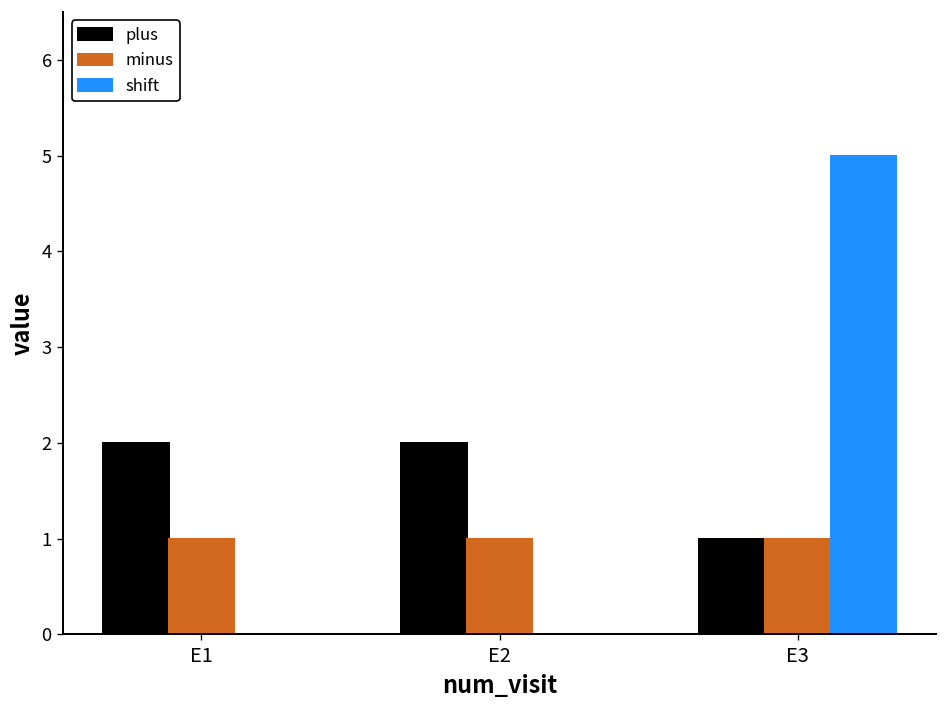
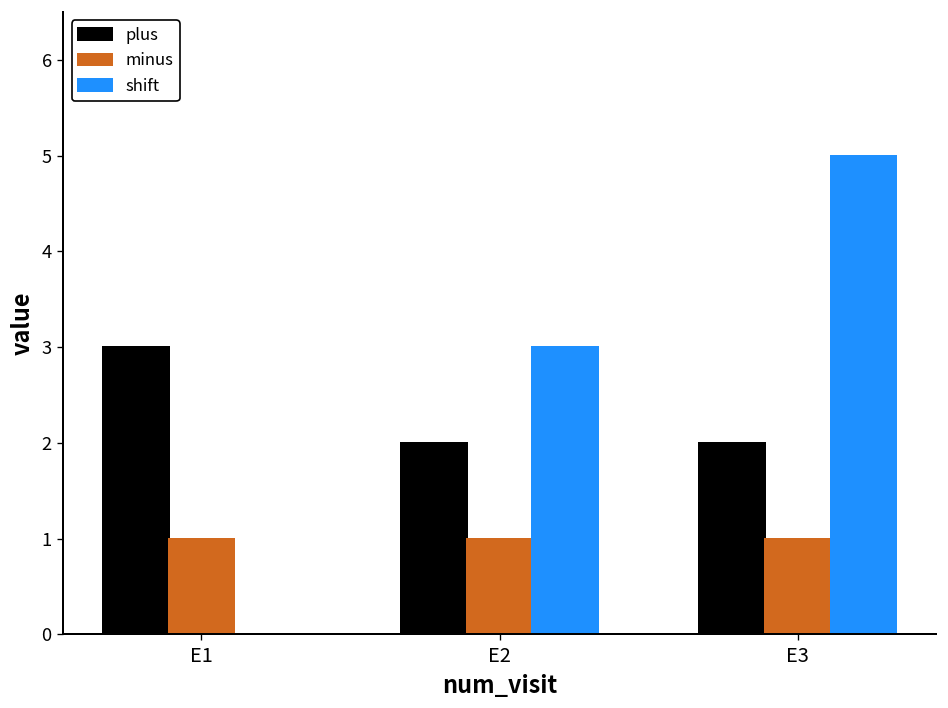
  {
    "plus": {
-     "E1": 2,
+     "E1": 3,
      "E2": 2,
-     "E3": 1
+     "E3": 2
    },
    "minus": {
      "E1": 1,
      "E2": 1,
      "E3": 1
    },
    "shift": {
      "E1": 0,
-     "E2": 0,
+     "E2": 3,
      "E3": 5
    }
  }
